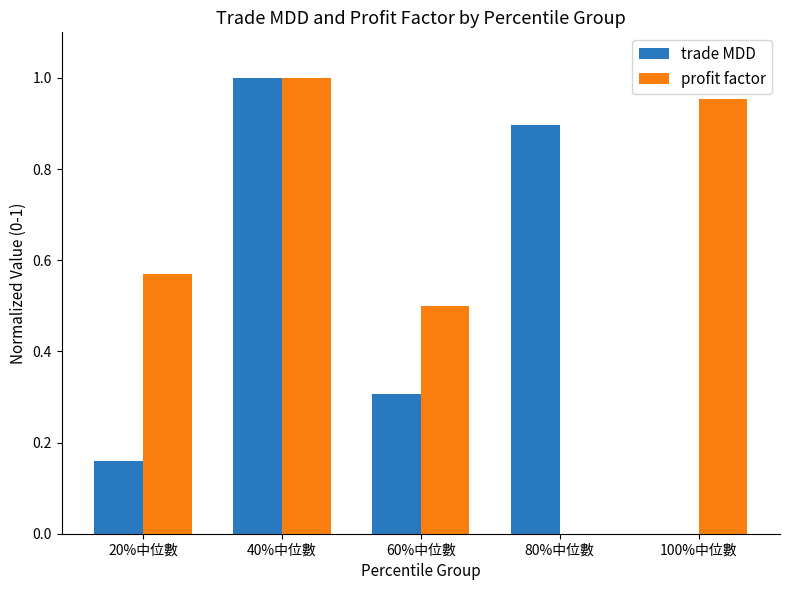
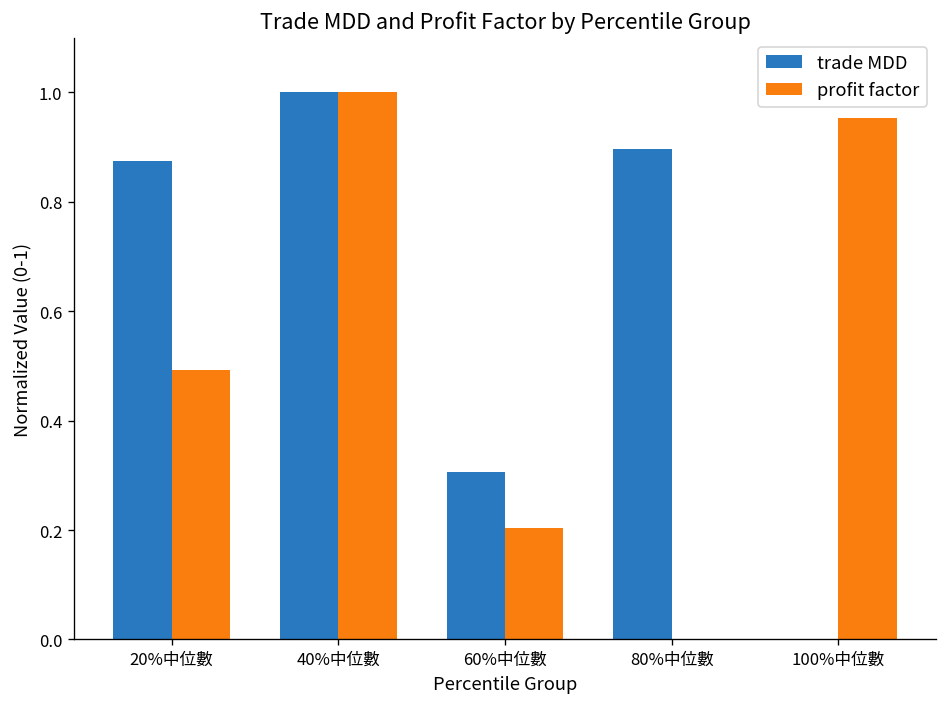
  {
    "trade MDD": {
-     "20%中位數": 0.16,
+     "20%中位數": 0.88,
      "40%中位數": 1.00,
      "60%中位數": 0.31,
      "80%中位數": 0.90,
      "100%中位數": 0.00
    },
    "profit factor": {
-     "20%中位數": 0.57,
+     "20%中位數": 0.49,
      "40%中位數": 1.00,
-     "60%中位數": 0.50,
+     "60%中位數": 0.20,
      "80%中位數": 0.00,
      "100%中位數": 0.95
    }
  }
